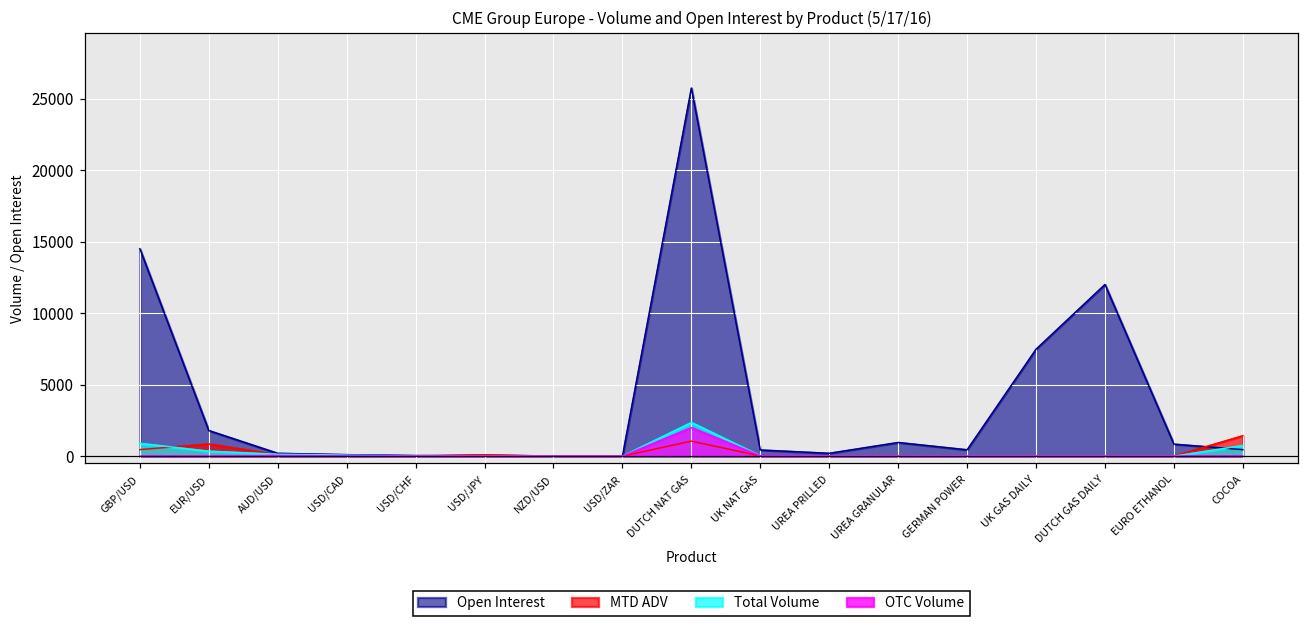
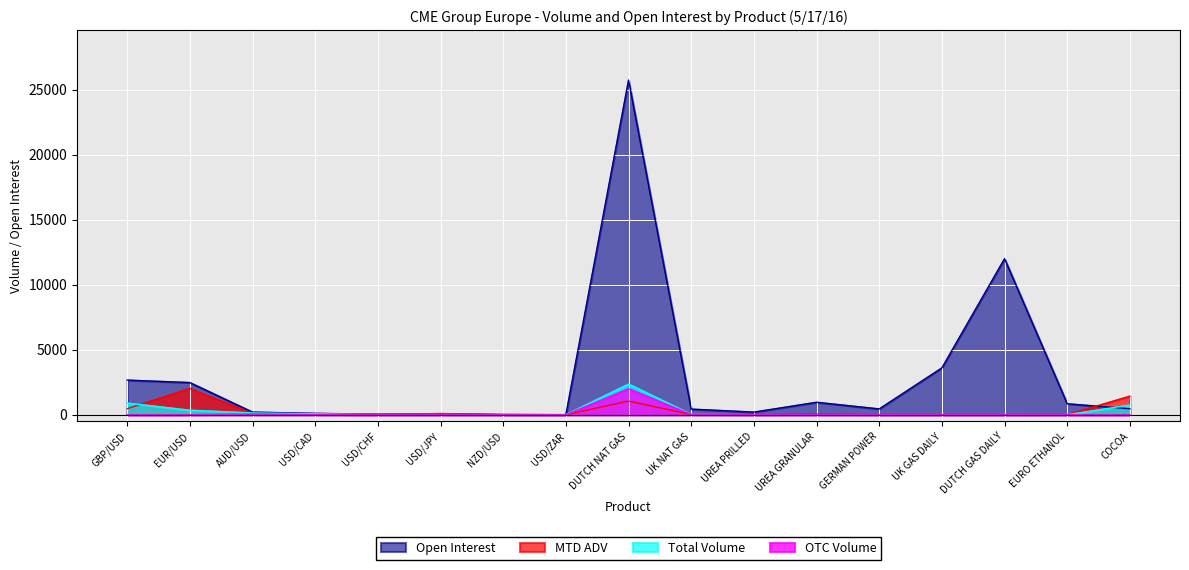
  {
    "Open Interest": {
-     "GBP/USD": 14500,
-     "EUR/USD": 1800,
+     "GBP/USD": 2700,
+     "EUR/USD": 2500,
      "DUTCH NAT GAS": 25700,
      "UK NAT GAS": 400,
      "UREA PRILLED": 200,
      "UREA GRANULAR": 1000,
      "GERMAN POWER": 400,
-     "UK GAS DAILY": 7500,
+     "UK GAS DAILY": 3600,
      "DUTCH GAS DAILY": 12000,
      "EURO ETHANOL": 800,
      "COCOA": 500
    },
    "MTD ADV": {
      "GBP/USD": 500,
-     "EUR/USD": 900,
+     "EUR/USD": 2000,
      "DUTCH NAT GAS": 1000,
      "COCOA": 1400
    },
    "Total Volume": {
      "GBP/USD": 900,
      "EUR/USD": 300,
      "DUTCH NAT GAS": 2400,
      "COCOA": 700
    },
    "OTC Volume": {
      "GBP/USD": 0,
      "EUR/USD": 0,
      "DUTCH NAT GAS": 2000,
      "COCOA": 0
    }
  }
